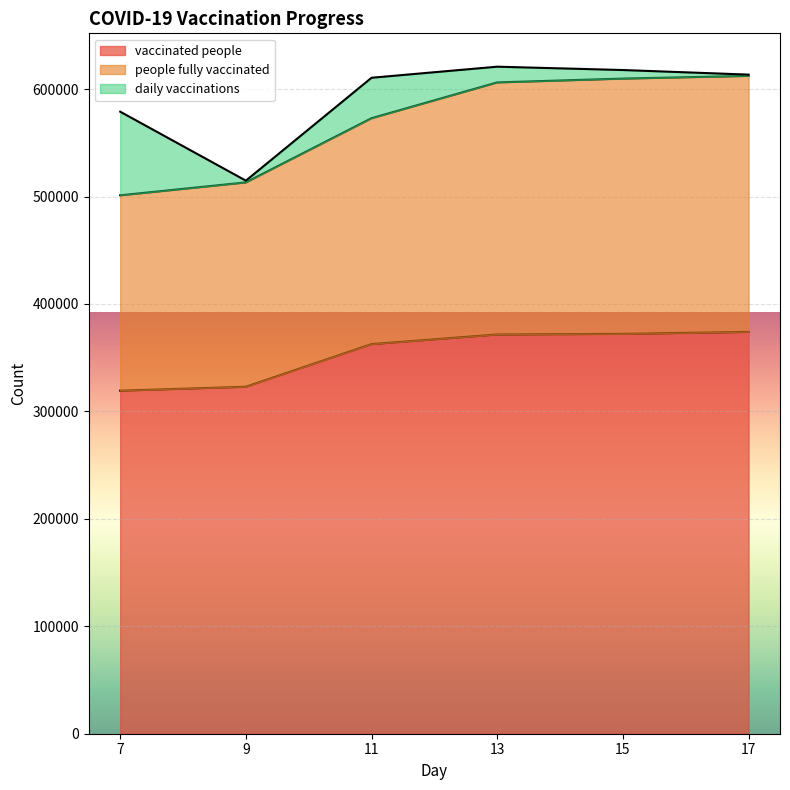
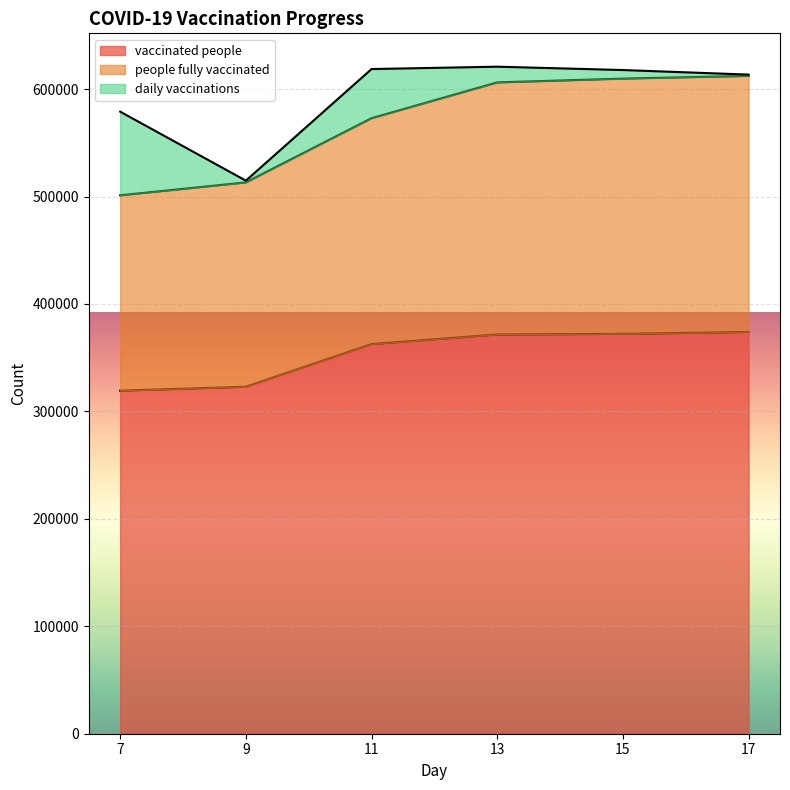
  {
    "daily vaccinations": {
      "7": 78000,
-     "11": 38000,
+     "11": 46000,
      "13": 15000,
      "15": 8000
    }
  }
